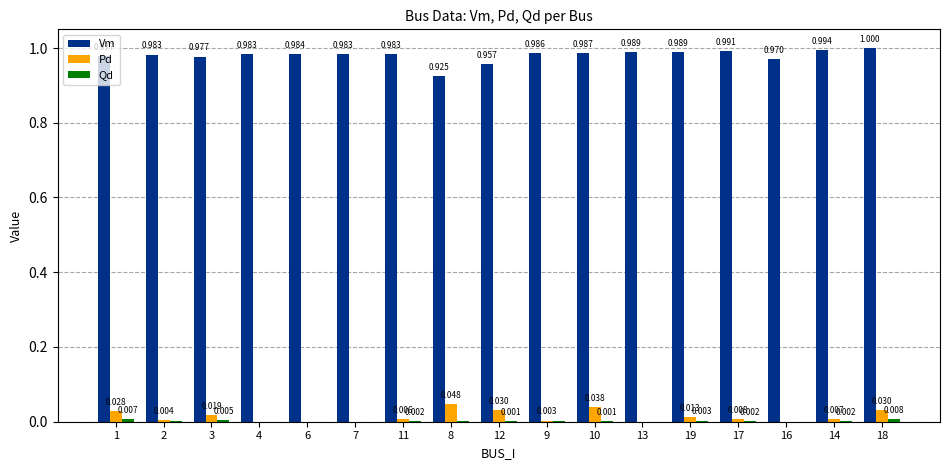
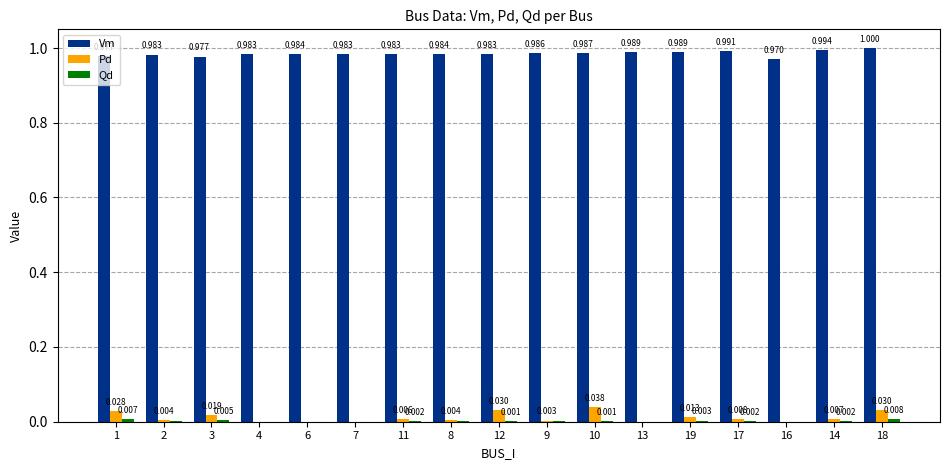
  {
    "Vm": {
      "2": 0.983,
      "3": 0.977,
      "4": 0.983,
      "6": 0.984,
      "7": 0.983,
      "11": 0.983,
-     "8": 0.925,
-     "12": 0.957,
+     "8": 0.984,
+     "12": 0.983,
      "9": 0.986,
      "10": 0.987,
      "13": 0.989,
      "19": 0.989,
      "17": 0.991,
      "16": 0.970,
      "14": 0.994,
      "18": 1.000
    },
    "Pd": {
      "1": 0.028,
      "2": 0.004,
-     "8": 0.048,
+     "8": 0.004,
      "12": 0.030,
      "9": 0.003,
      "10": 0.038,
      "18": 0.030
    },
    "Qd": {
      "1": 0.007,
      "12": 0.001,
      "10": 0.001,
      "18": 0.008
    }
  }
